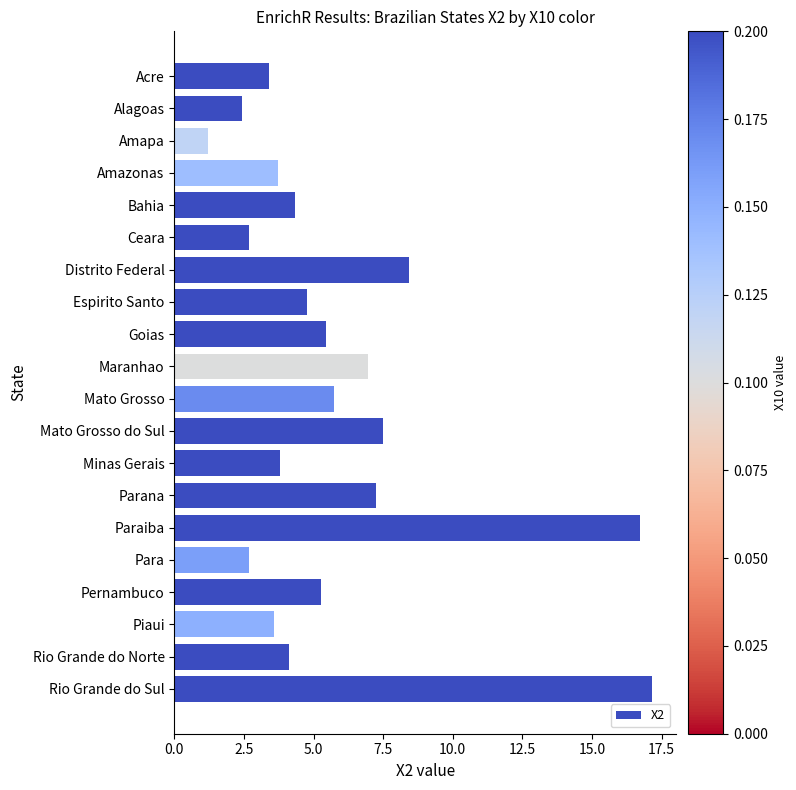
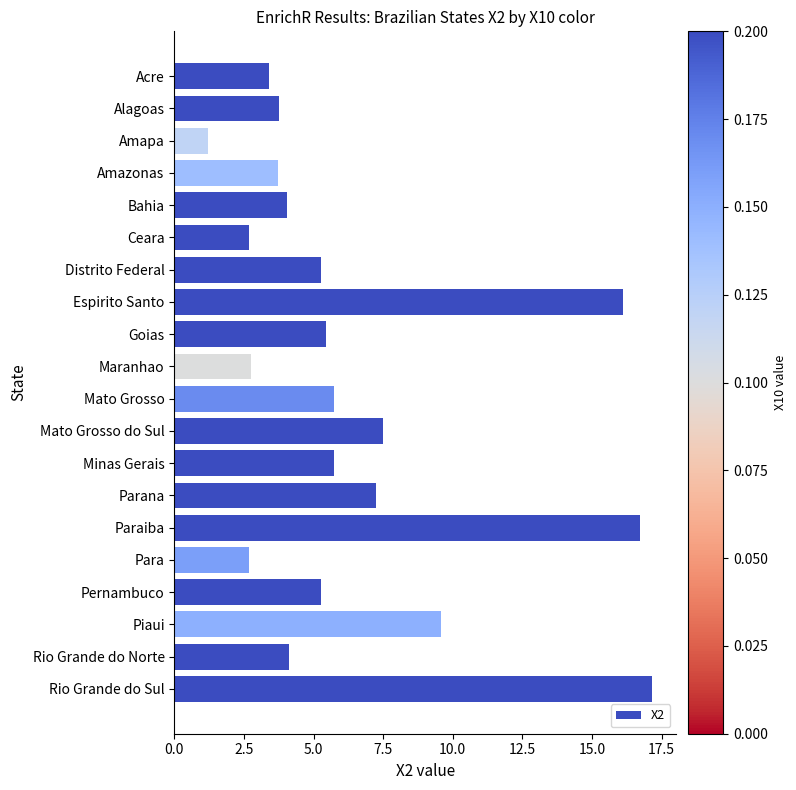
  {
    "Acre": 3.4,
-   "Alagoas": 2.4,
+   "Alagoas": 3.8,
    "Amapa": 1.2,
    "Amazonas": 3.7,
-   "Bahia": 4.4,
+   "Bahia": 4.0,
    "Ceara": 2.7,
-   "Distrito Federal": 8.4,
-   "Espirito Santo": 4.8,
+   "Distrito Federal": 5.3,
+   "Espirito Santo": 16.1,
    "Goias": 5.5,
-   "Maranhao": 7.0,
+   "Maranhao": 2.7,
    "Mato Grosso": 5.7,
    "Mato Grosso do Sul": 7.5,
-   "Minas Gerais": 3.8,
+   "Minas Gerais": 5.8,
    "Parana": 7.2,
    "Paraiba": 16.7,
    "Para": 2.7,
    "Pernambuco": 5.3,
-   "Piaui": 3.6,
+   "Piaui": 9.6,
    "Rio Grande do Norte": 4.1,
    "Rio Grande do Sul": 17.2
  }
